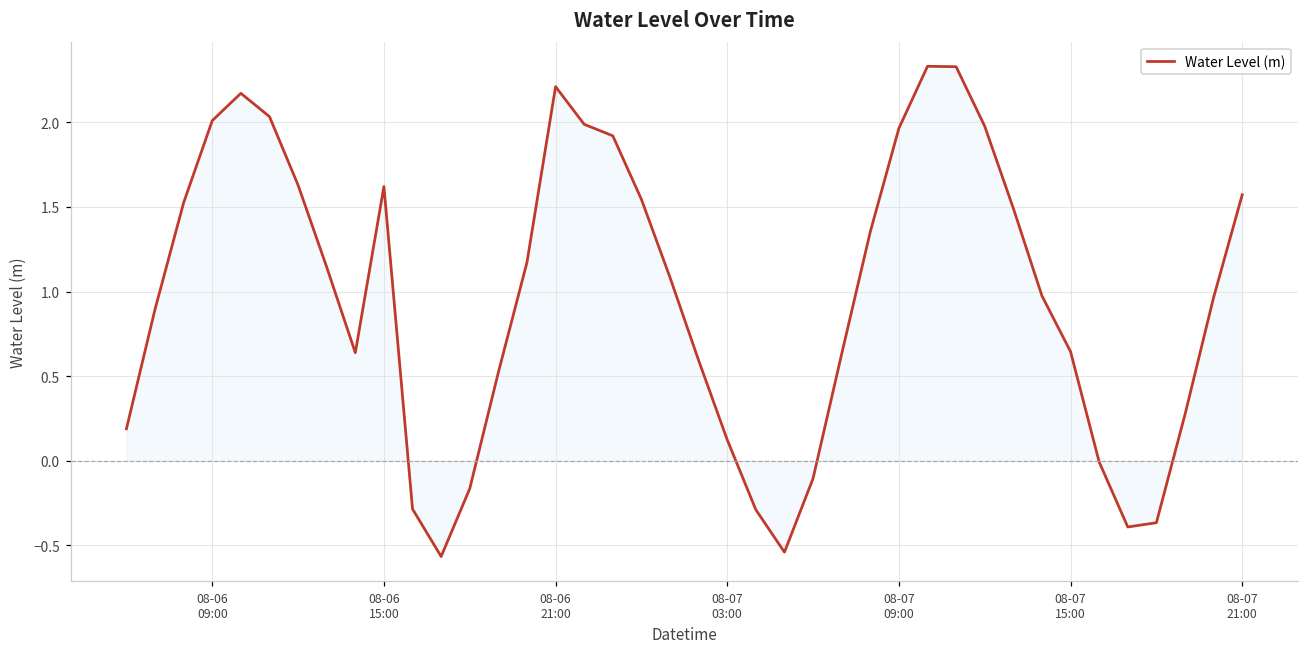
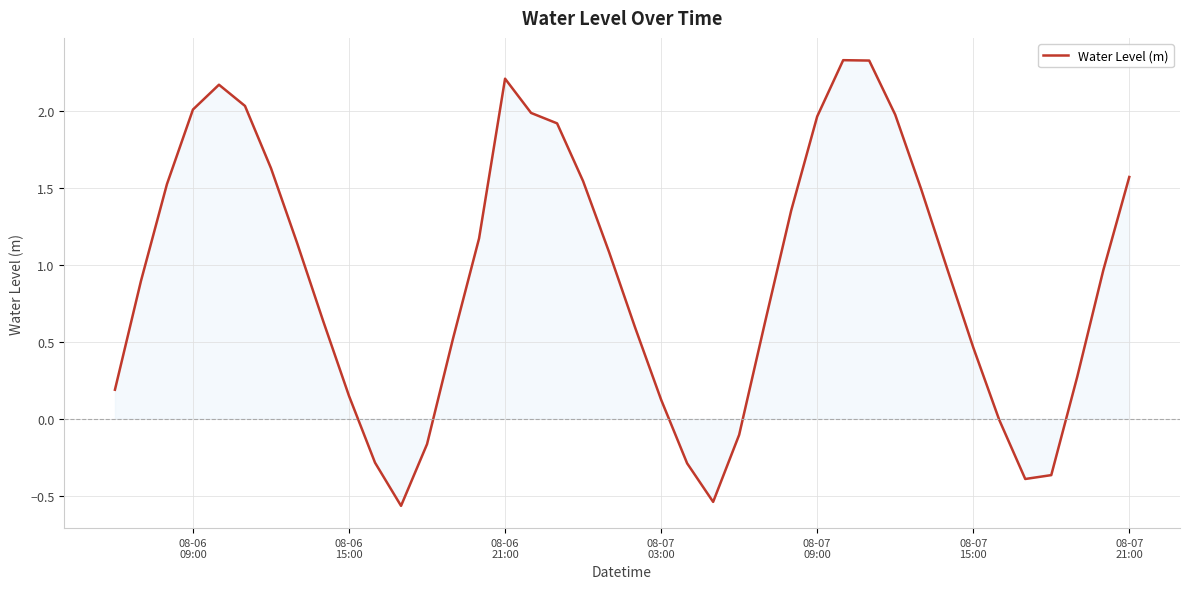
  {
    "Water Level (m)": {
-     "08-06 15:00": 1.62,
-     "08-07 15:00": 0.64
+     "08-06 15:00": 0.15,
+     "08-07 15:00": 0.46
    }
  }
